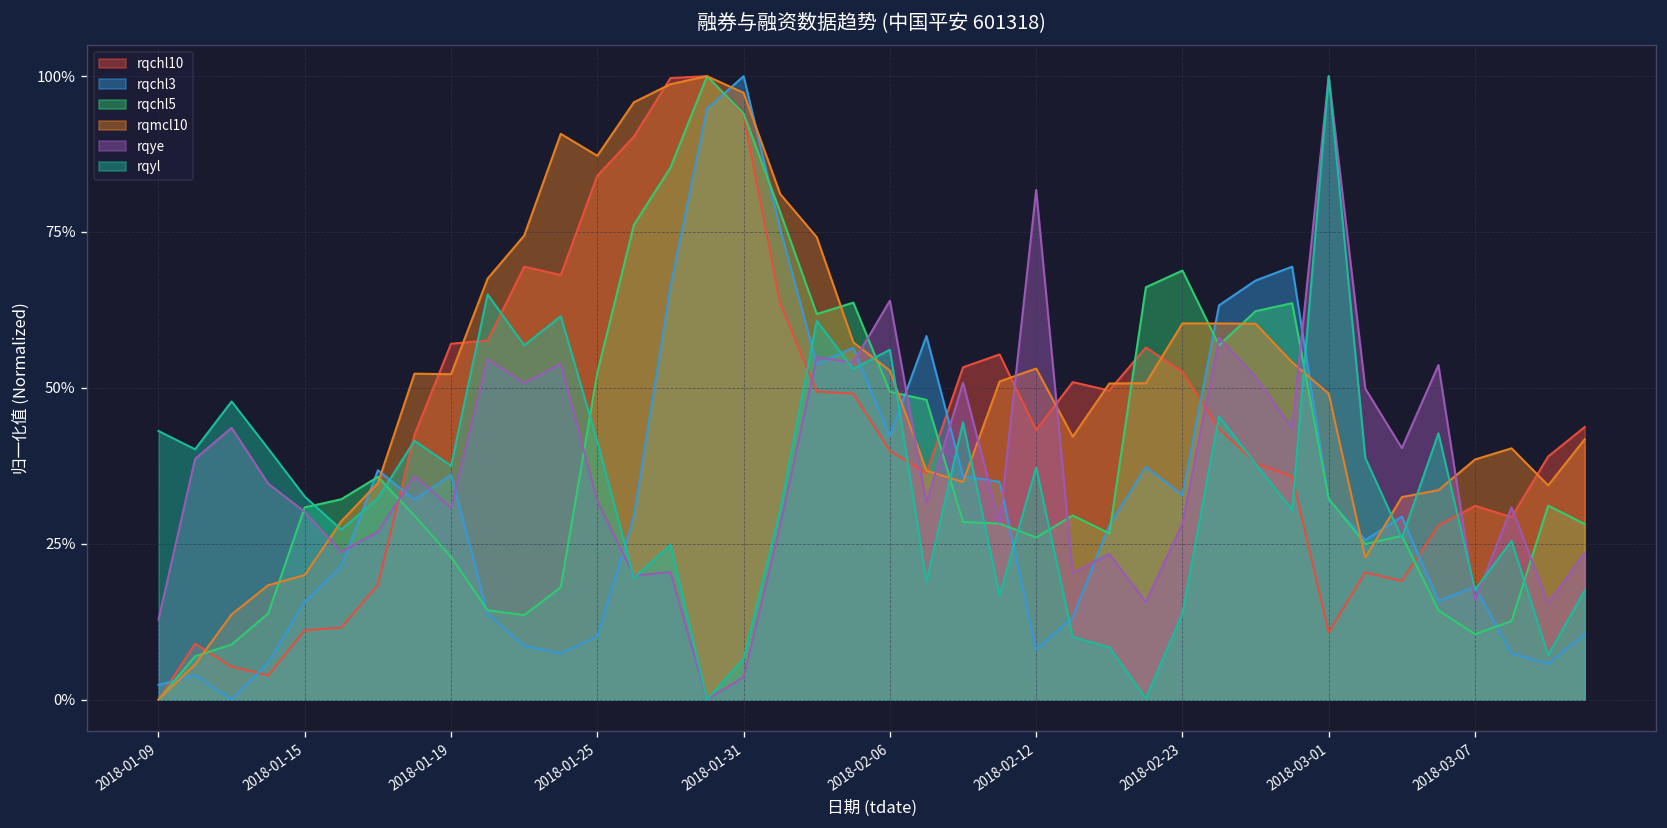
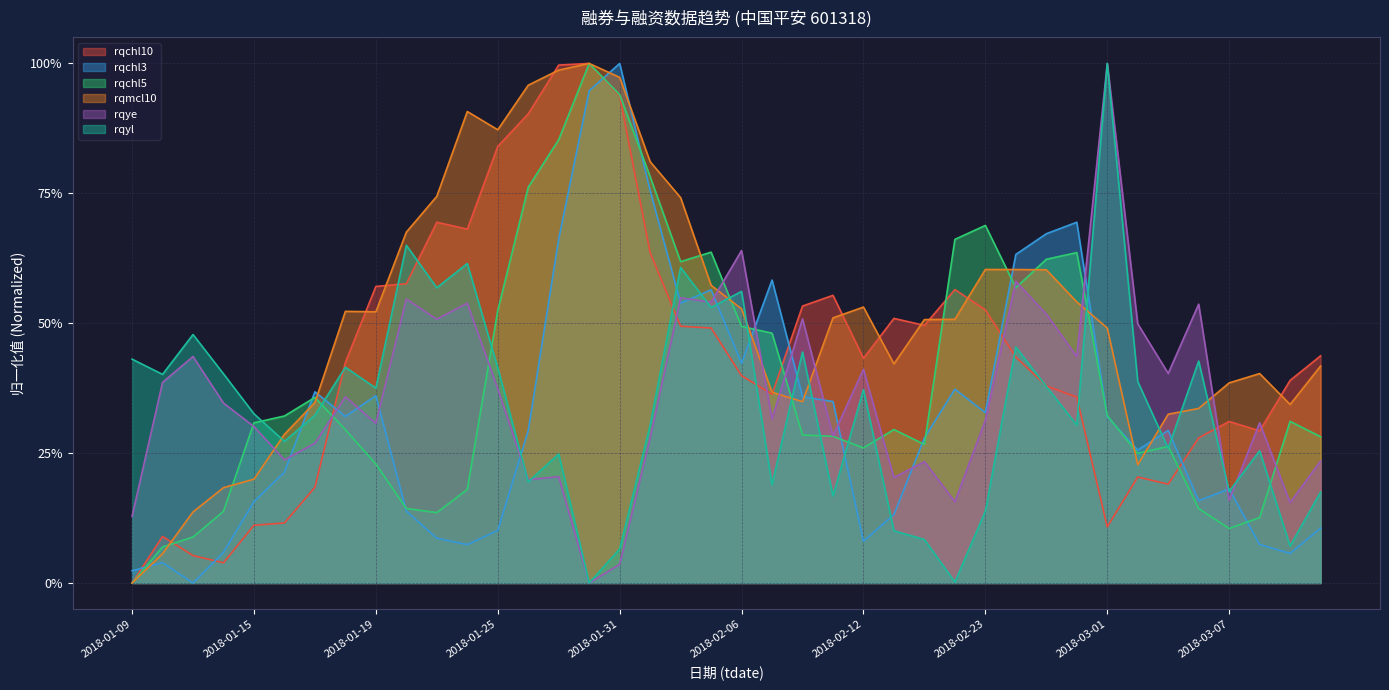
  {
    "rqye": {
      "2018-01-09": "13%",
      "2018-01-15": "30%",
      "2018-01-19": "31%",
-     "2018-01-25": "32%",
+     "2018-01-25": "37%",
      "2018-01-31": "4%",
      "2018-02-06": "64%",
-     "2018-02-12": "82%",
-     "2018-02-23": "28%",
+     "2018-02-12": "41%",
+     "2018-02-23": "31%",
      "2018-03-07": "16%"
    }
  }
